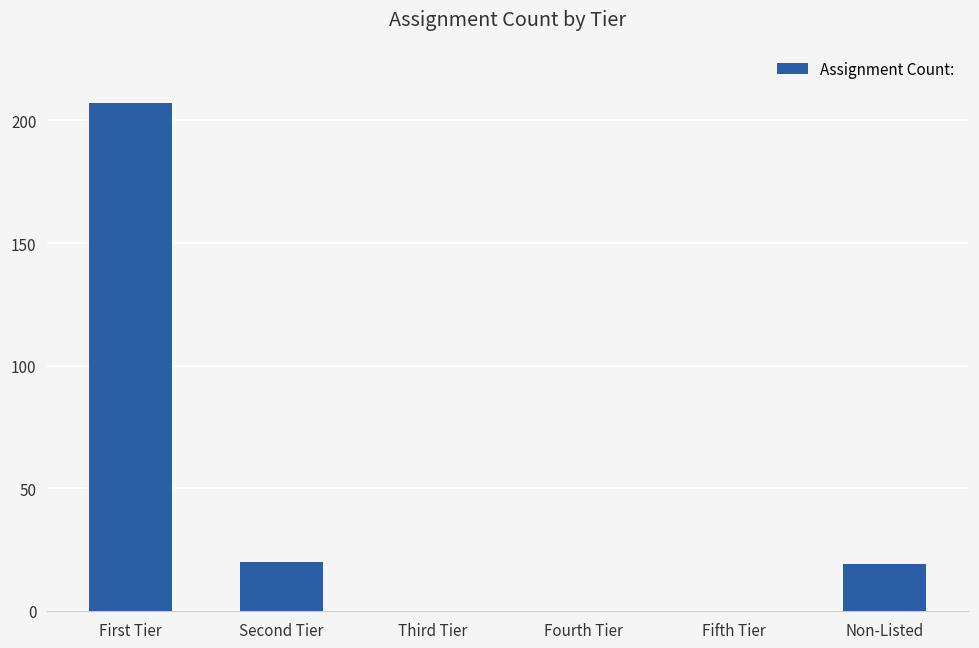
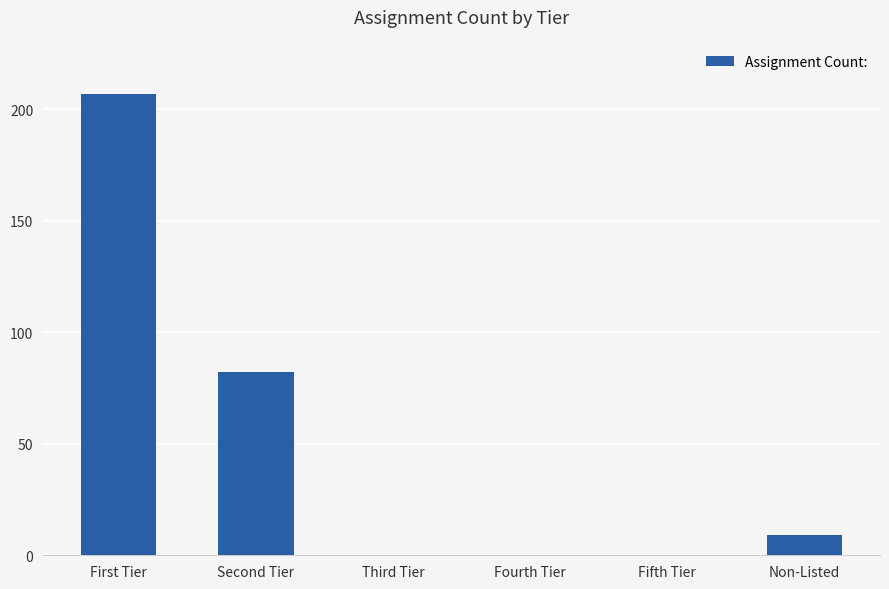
  {
    "First Tier": 207,
-   "Second Tier": 20,
+   "Second Tier": 82,
    "Third Tier": 0,
    "Fourth Tier": 0,
    "Fifth Tier": 0,
-   "Non-Listed": 19
+   "Non-Listed": 9
  }
